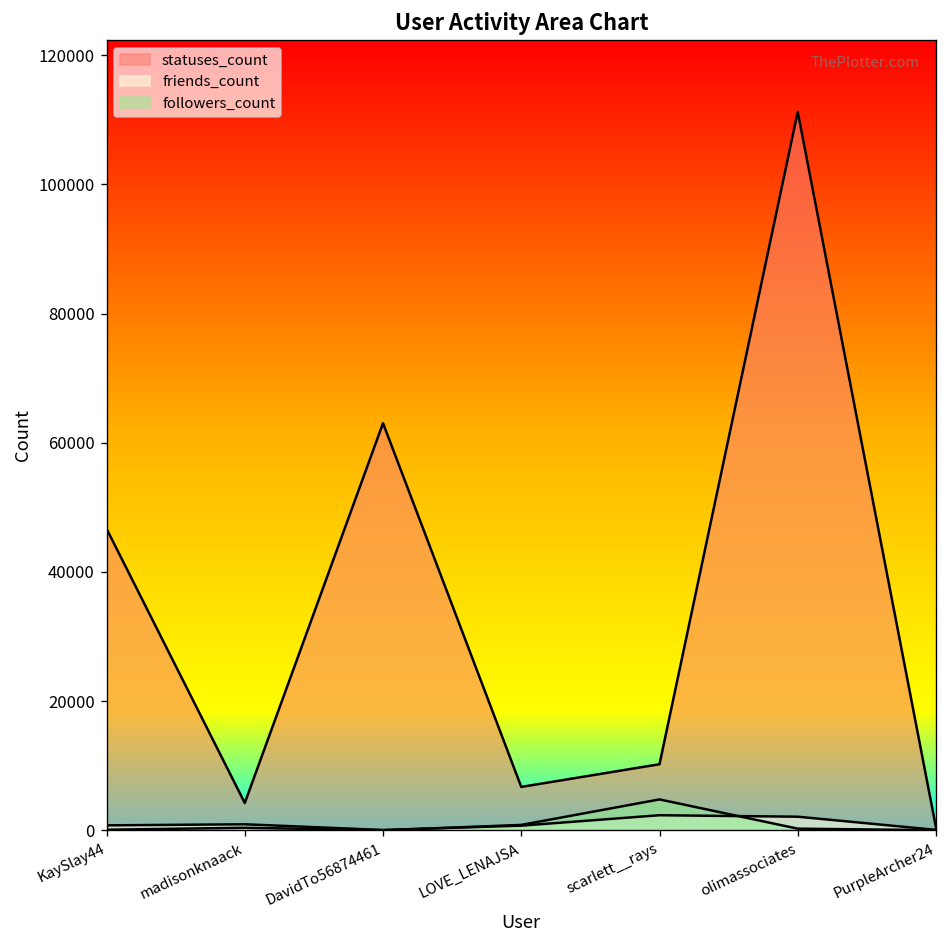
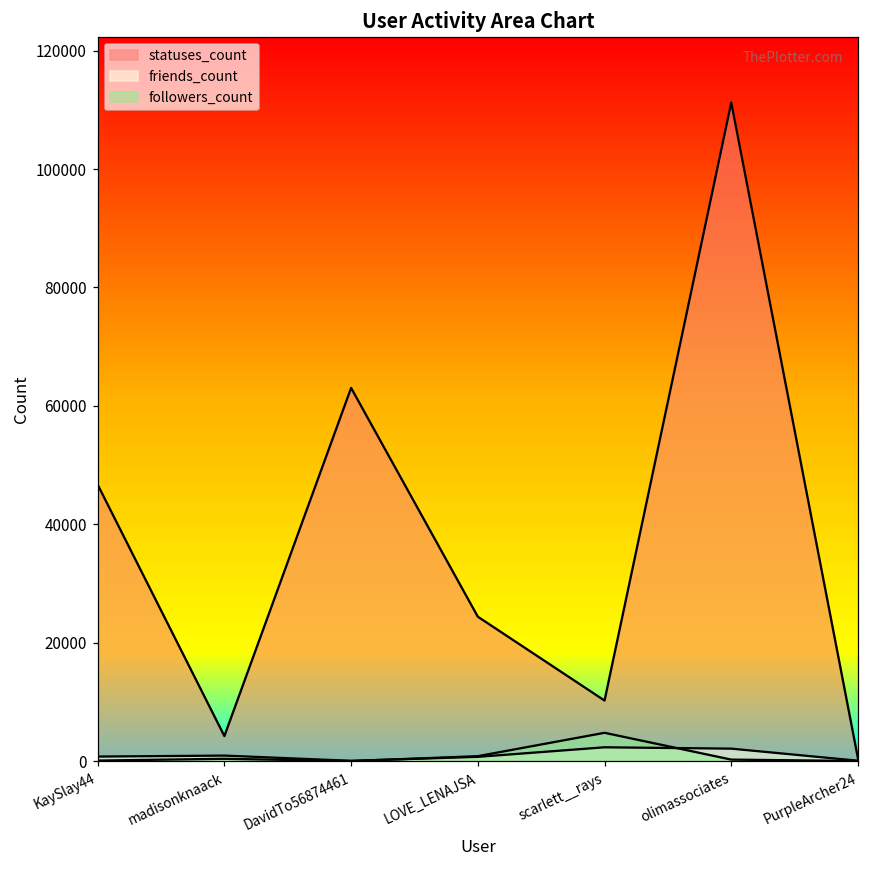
  {
    "statuses_count": {
      "KaySlay44": 47000,
      "madisonknaack": 4000,
      "DavidTo56874461": 63000,
-     "LOVE_LENAJSA": 7000,
+     "LOVE_LENAJSA": 24000,
      "scarlett__rays": 10000,
      "olimassociates": 111000
    },
    "friends_count": {
      "KaySlay44": 1000,
      "madisonknaack": 1000,
      "scarlett__rays": 2000,
      "olimassociates": 2000
    },
    "followers_count": {
      "KaySlay44": 0,
      "madisonknaack": 0,
      "scarlett__rays": 5000,
      "olimassociates": 0
    }
  }
